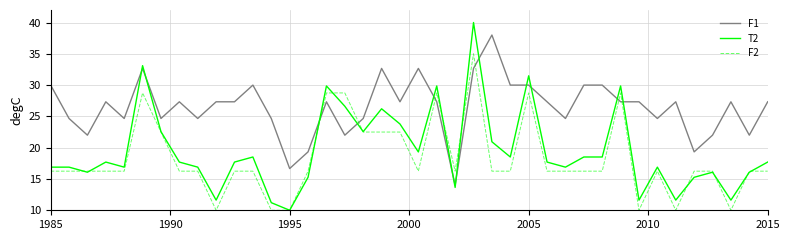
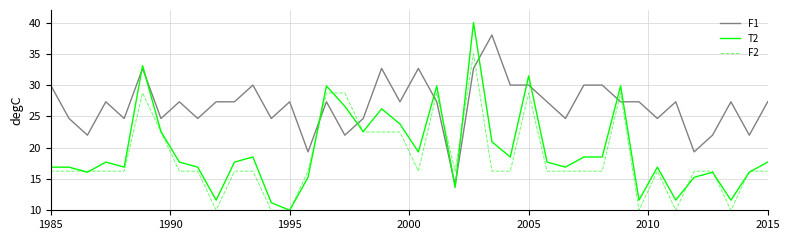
  {
    "F1": {
      "1985": 30,
-     "1995": 17,
+     "1995": 27,
      "2005": 30,
      "2015": 27
    }
  }
